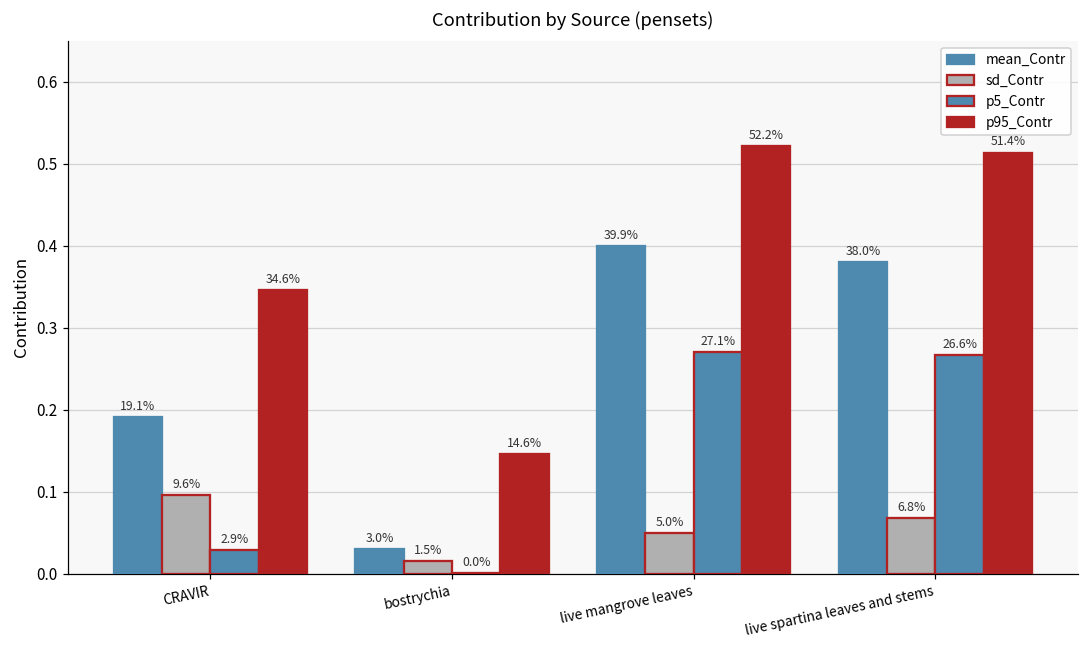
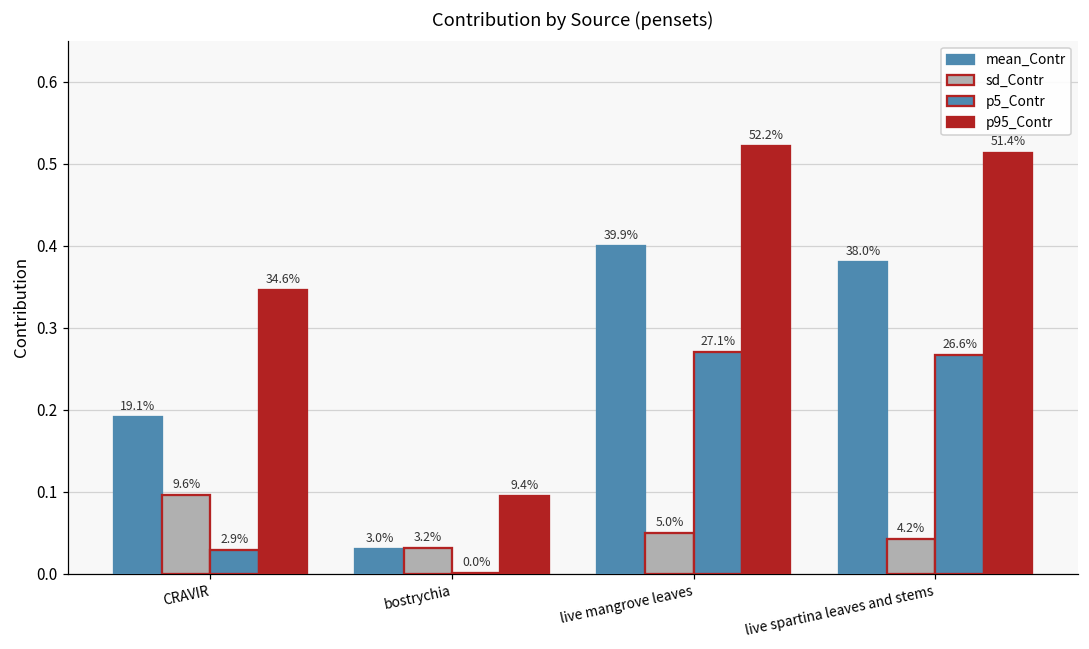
  {
    "sd_Contr": {
      "CRAVIR": "9.6%",
-     "bostrychia": "1.5%",
+     "bostrychia": "3.2%",
      "live mangrove leaves": "5.0%",
-     "live spartina leaves and stems": "6.8%"
+     "live spartina leaves and stems": "4.2%"
    },
    "p95_Contr": {
      "CRAVIR": "34.6%",
-     "bostrychia": "14.6%",
+     "bostrychia": "9.4%",
      "live mangrove leaves": "52.2%",
      "live spartina leaves and stems": "51.4%"
    }
  }
